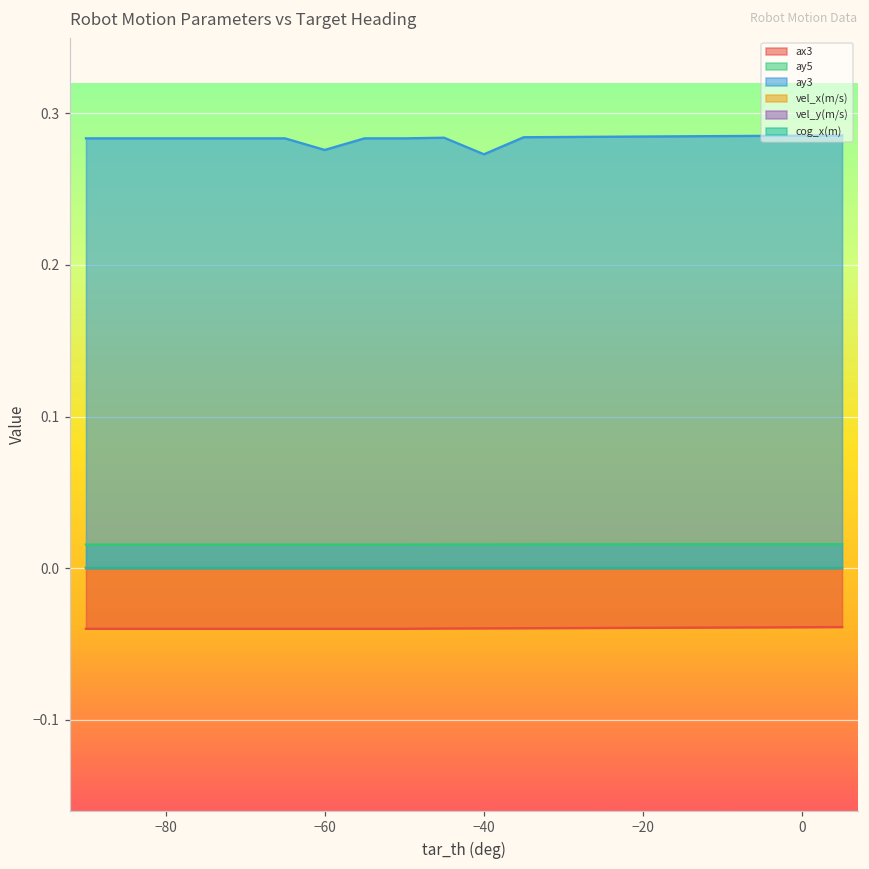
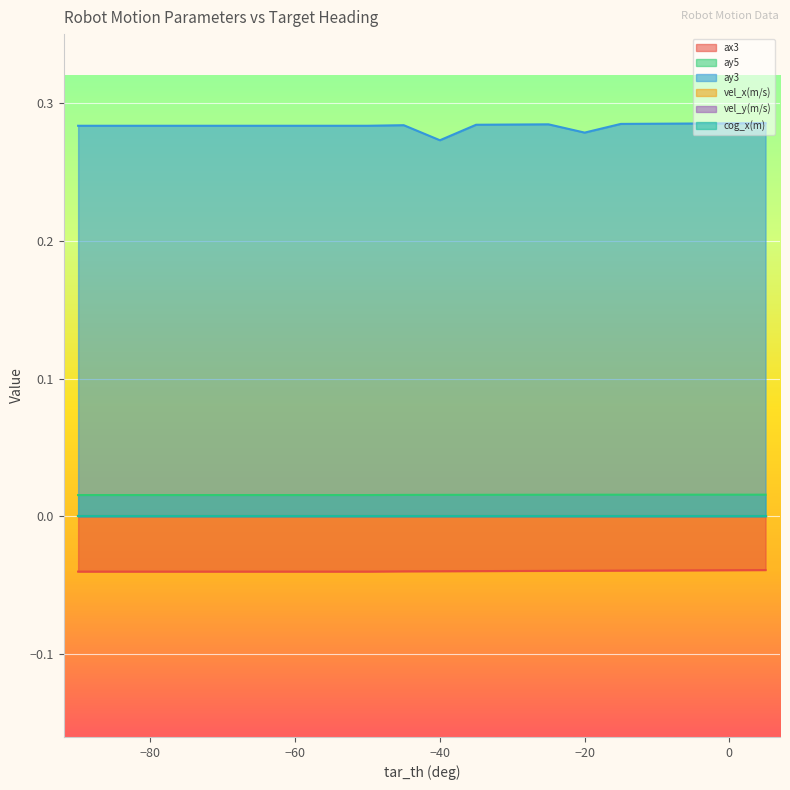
  {
    "ay3": {
      "−80": 0.283,
-     "−60": 0.276,
+     "−60": 0.283,
      "−40": 0.273,
-     "−20": 0.285
+     "−20": 0.279
    }
  }
